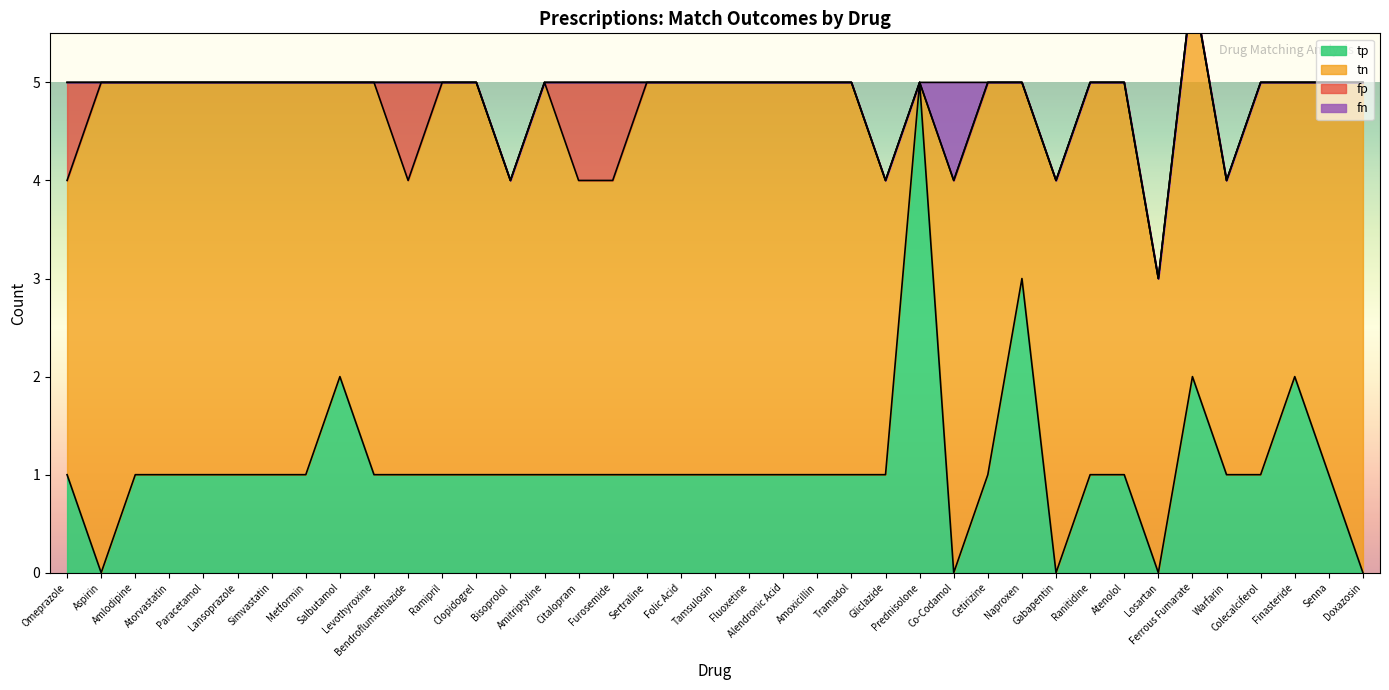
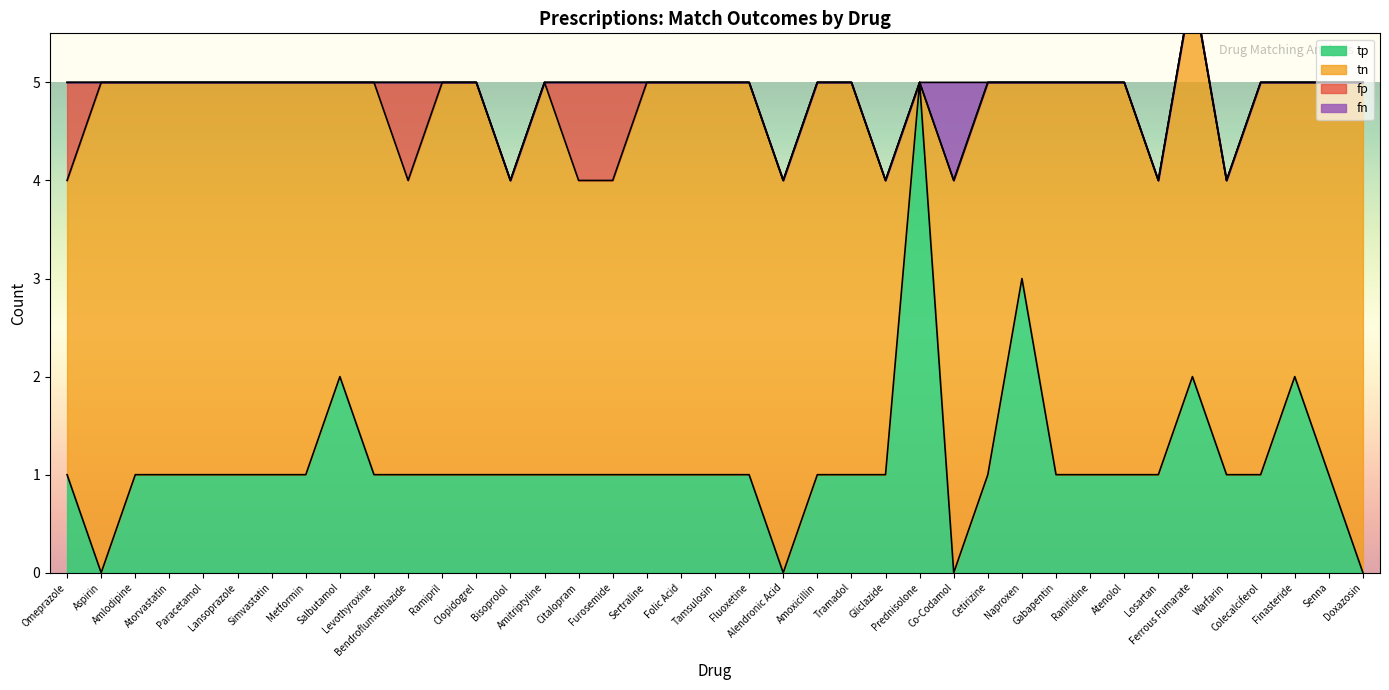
  {
    "tp": {
      "Omeprazole": 1,
      "Aspirin": 0,
      "Amlodipine": 1,
      "Atorvastatin": 1,
      "Paracetamol": 1,
      "Lansoprazole": 1,
      "Simvastatin": 1,
      "Metformin": 1,
      "Salbutamol": 2,
      "Levothyroxine": 1,
      "Bendroflumethiazide": 1,
      "Ramipril": 1,
      "Clopidogrel": 1,
      "Bisoprolol": 1,
      "Amitriptyline": 1,
      "Citalopram": 1,
      "Furosemide": 1,
      "Sertraline": 1,
      "Folic Acid": 1,
      "Tamsulosin": 1,
      "Fluoxetine": 1,
-     "Alendronic Acid": 1,
+     "Alendronic Acid": 0,
      "Amoxicillin": 1,
      "Tramadol": 1,
      "Gliclazide": 1,
      "Co-Codamol": 0,
      "Cetirizine": 1,
      "Naproxen": 3,
-     "Gabapentin": 0,
+     "Gabapentin": 1,
      "Ranitidine": 1,
      "Atenolol": 1,
-     "Losartan": 0,
+     "Losartan": 1,
      "Ferrous Fumarate": 2,
      "Warfarin": 1,
      "Colecalciferol": 1,
      "Finasteride": 2,
      "Senna": 1,
      "Doxazosin": 0
    },
    "tn": {
      "Omeprazole": 3,
      "Bendroflumethiazide": 3,
      "Citalopram": 3,
      "Furosemide": 3
    },
    "fn": {
      "Co-Codamol": 1
    }
  }
